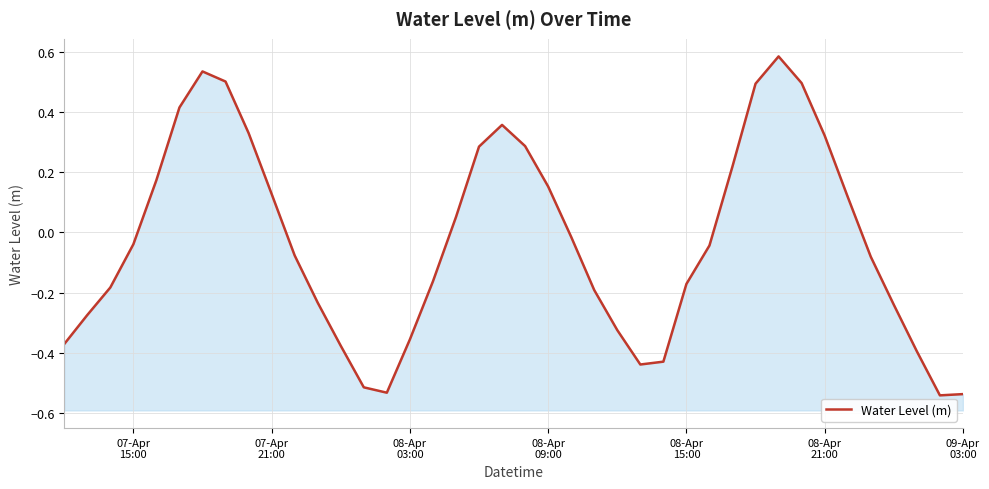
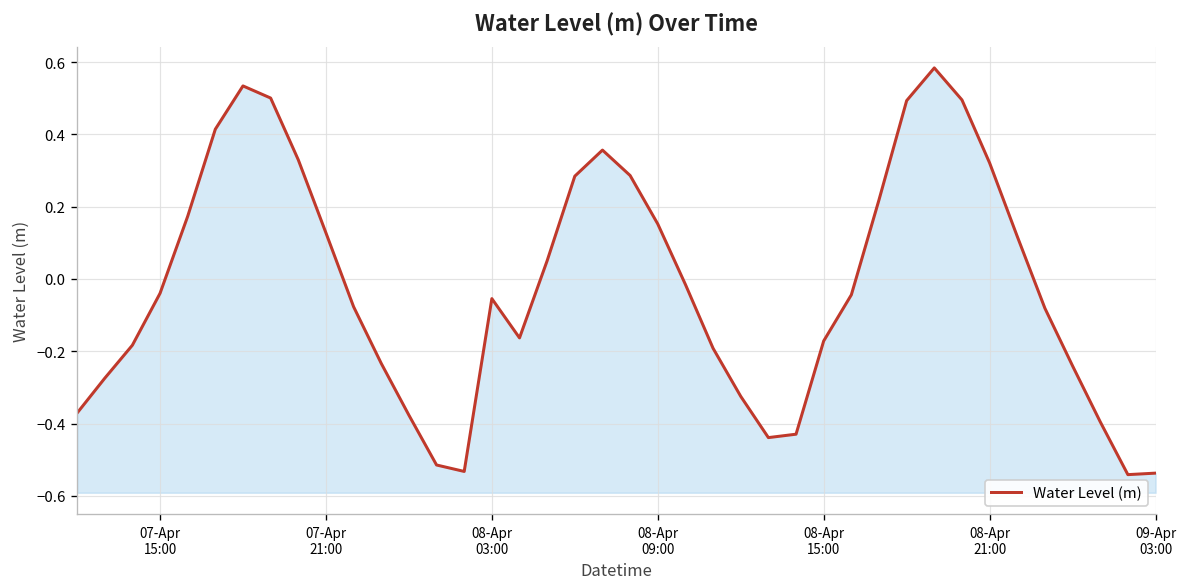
  {
    "07-Apr 15:00": -0.04,
    "07-Apr 21:00": 0.13,
-   "08-Apr 03:00": -0.36,
+   "08-Apr 03:00": -0.05,
    "08-Apr 09:00": 0.15,
    "08-Apr 15:00": -0.17,
    "08-Apr 21:00": 0.32,
    "09-Apr 03:00": -0.54
  }
